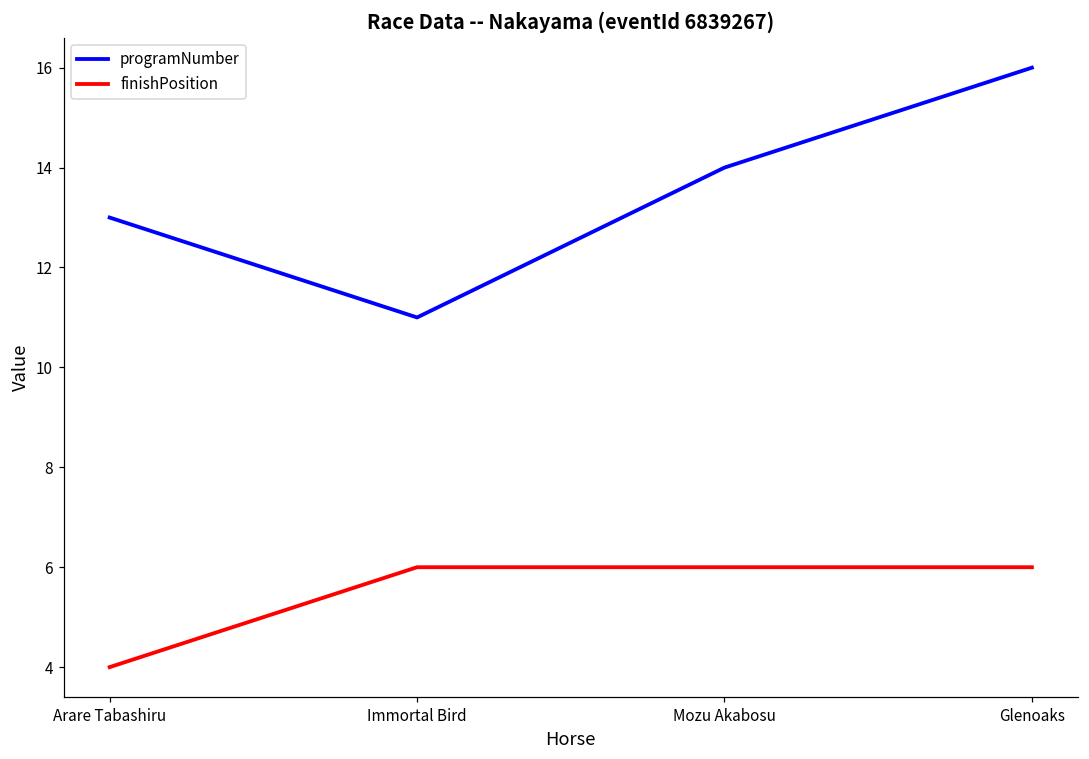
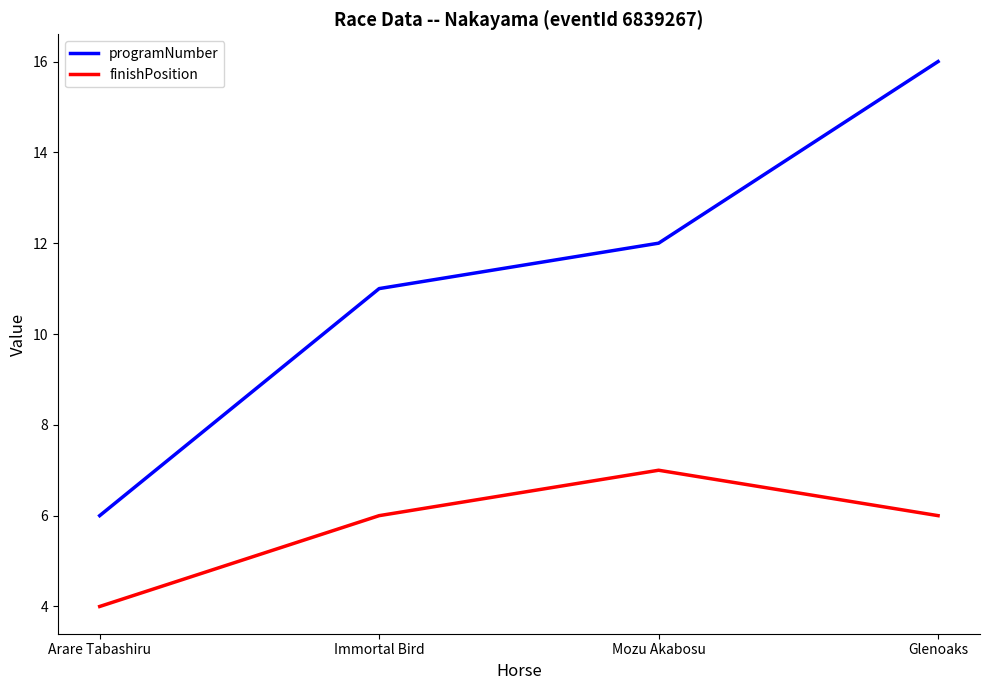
  {
    "programNumber": {
-     "Arare Tabashiru": 13,
+     "Arare Tabashiru": 6,
      "Immortal Bird": 11,
-     "Mozu Akabosu": 14,
+     "Mozu Akabosu": 12,
      "Glenoaks": 16
    },
    "finishPosition": {
      "Arare Tabashiru": 4,
      "Immortal Bird": 6,
-     "Mozu Akabosu": 6,
+     "Mozu Akabosu": 7,
      "Glenoaks": 6
    }
  }
